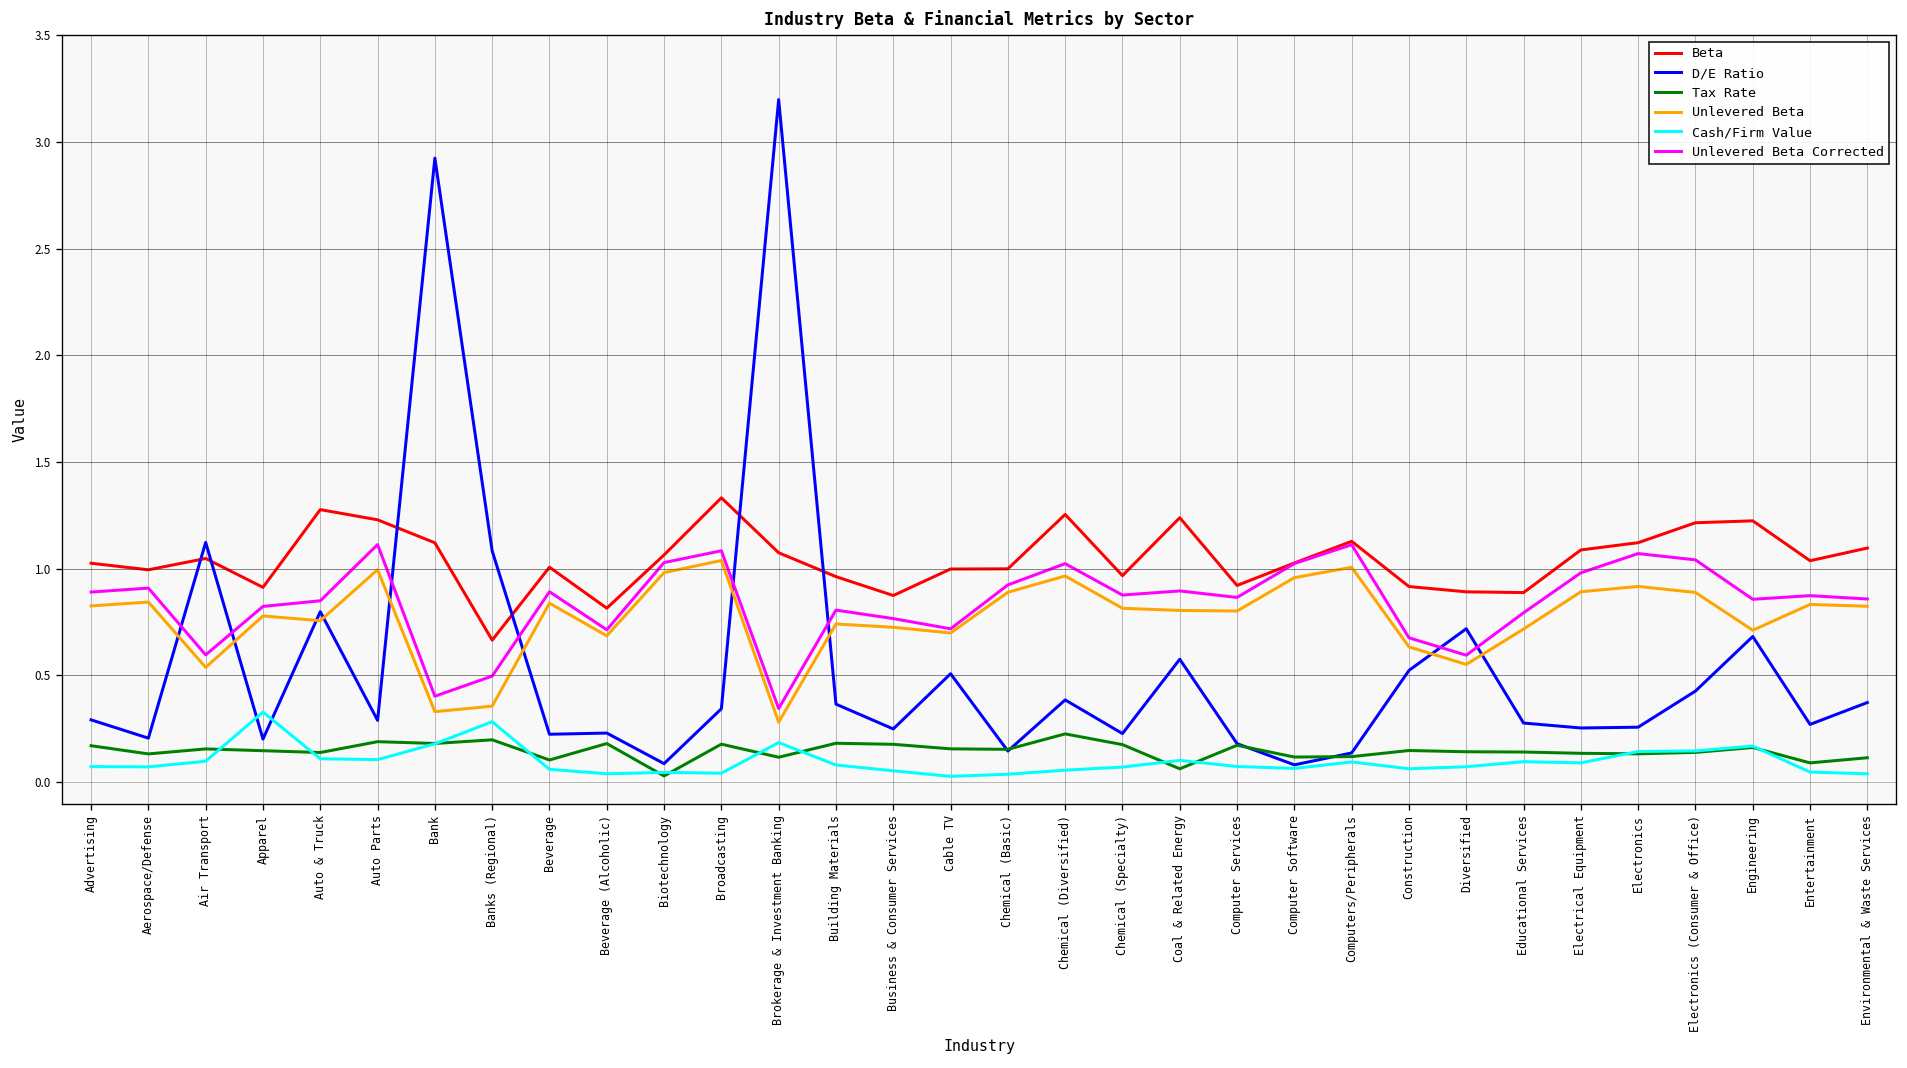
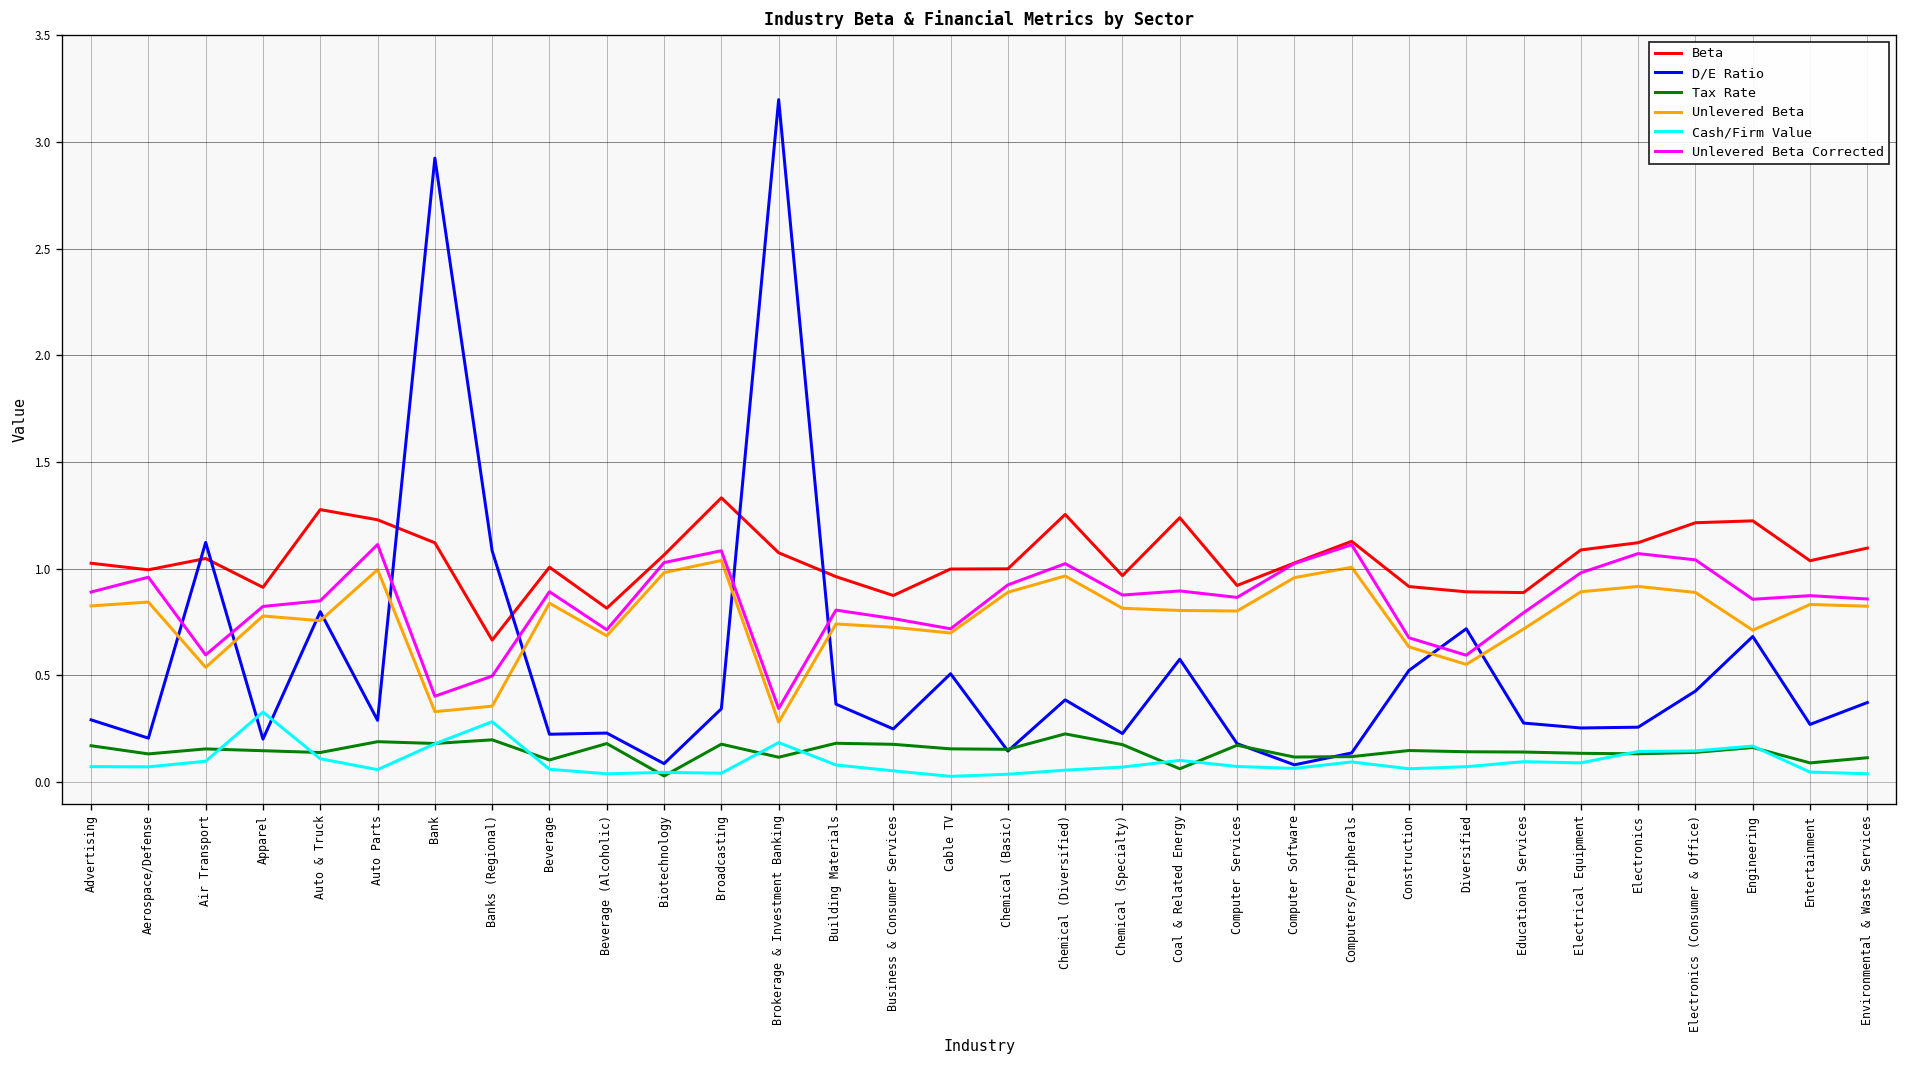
  {
    "Beta": {
      "Advertising": 1.03,
      "Aerospace/Defense": 1.00,
      "Air Transport": 1.05,
      "Apparel": 0.91,
      "Auto & Truck": 1.28,
      "Auto Parts": 1.23,
      "Bank": 1.12,
      "Banks (Regional)": 0.67,
      "Beverage": 1.01,
      "Beverage (Alcoholic)": 0.82,
      "Biotechnology": 1.07,
      "Broadcasting": 1.33,
      "Brokerage & Investment Banking": 1.08,
      "Building Materials": 0.96,
      "Business & Consumer Services": 0.87,
      "Cable TV": 1.00,
      "Chemical (Basic)": 1.00,
      "Chemical (Diversified)": 1.25,
      "Chemical (Specialty)": 0.97,
      "Coal & Related Energy": 1.24,
      "Computer Services": 0.92,
      "Computers/Peripherals": 1.13,
      "Construction": 0.92,
      "Diversified": 0.89,
      "Educational Services": 0.89,
      "Electrical Equipment": 1.09,
      "Electronics": 1.12,
      "Electronics (Consumer & Office)": 1.22,
      "Engineering": 1.22,
      "Entertainment": 1.04,
      "Environmental & Waste Services": 1.10
    },
    "D/E Ratio": {
      "Advertising": 0.29,
      "Aerospace/Defense": 0.21,
      "Air Transport": 1.12,
      "Apparel": 0.20,
      "Auto & Truck": 0.80,
      "Auto Parts": 0.29,
      "Bank": 2.92,
      "Banks (Regional)": 1.08,
      "Beverage": 0.22,
      "Beverage (Alcoholic)": 0.23,
      "Biotechnology": 0.09,
      "Broadcasting": 0.34,
      "Brokerage & Investment Banking": 3.20,
      "Building Materials": 0.37,
      "Business & Consumer Services": 0.25,
      "Cable TV": 0.51,
      "Chemical (Diversified)": 0.39,
      "Chemical (Specialty)": 0.23,
      "Coal & Related Energy": 0.58,
      "Computer Software": 0.08,
      "Computers/Peripherals": 0.14,
      "Construction": 0.52,
      "Diversified": 0.72,
      "Educational Services": 0.28,
      "Electrical Equipment": 0.25,
      "Electronics": 0.26,
      "Electronics (Consumer & Office)": 0.43,
      "Engineering": 0.68,
      "Entertainment": 0.27,
      "Environmental & Waste Services": 0.37
    },
    "Tax Rate": {
      "Advertising": 0.17,
      "Aerospace/Defense": 0.13,
      "Air Transport": 0.16,
      "Apparel": 0.15,
      "Auto & Truck": 0.14,
      "Auto Parts": 0.19,
      "Banks (Regional)": 0.20,
      "Beverage": 0.10,
      "Beverage (Alcoholic)": 0.18,
      "Biotechnology": 0.03,
      "Broadcasting": 0.18,
      "Brokerage & Investment Banking": 0.12,
      "Building Materials": 0.18,
      "Business & Consumer Services": 0.18,
      "Cable TV": 0.16,
      "Chemical (Diversified)": 0.23,
      "Chemical (Specialty)": 0.18,
      "Coal & Related Energy": 0.06,
      "Computer Software": 0.12,
      "Computers/Peripherals": 0.12,
      "Construction": 0.15,
      "Diversified": 0.14,
      "Educational Services": 0.14,
      "Electrical Equipment": 0.14,
      "Entertainment": 0.09,
      "Environmental & Waste Services": 0.11
    },
    "Unlevered Beta": {
      "Advertising": 0.83,
      "Aerospace/Defense": 0.84,
      "Air Transport": 0.54,
      "Apparel": 0.78,
      "Auto & Truck": 0.76,
      "Auto Parts": 1.00,
      "Bank": 0.33,
      "Banks (Regional)": 0.36,
      "Beverage": 0.84,
      "Beverage (Alcoholic)": 0.69,
      "Biotechnology": 0.98,
      "Broadcasting": 1.04,
      "Brokerage & Investment Banking": 0.28,
      "Building Materials": 0.74,
      "Business & Consumer Services": 0.73,
      "Cable TV": 0.70,
      "Chemical (Basic)": 0.89,
      "Chemical (Diversified)": 0.97,
      "Chemical (Specialty)": 0.82,
      "Coal & Related Energy": 0.80,
      "Computer Services": 0.80,
      "Computer Software": 0.96,
      "Computers/Peripherals": 1.01,
      "Construction": 0.63,
      "Diversified": 0.55,
      "Educational Services": 0.72,
      "Electrical Equipment": 0.89,
      "Electronics": 0.92,
      "Electronics (Consumer & Office)": 0.89,
      "Engineering": 0.71,
      "Entertainment": 0.83,
      "Environmental & Waste Services": 0.82
    },
    "Cash/Firm Value": {
      "Advertising": 0.07,
      "Aerospace/Defense": 0.07,
      "Air Transport": 0.10,
      "Apparel": 0.33,
      "Auto & Truck": 0.11,
-     "Auto Parts": 0.11,
+     "Auto Parts": 0.06,
      "Banks (Regional)": 0.28,
      "Beverage": 0.06,
      "Beverage (Alcoholic)": 0.04,
      "Biotechnology": 0.05,
      "Broadcasting": 0.04,
      "Brokerage & Investment Banking": 0.19,
      "Building Materials": 0.08,
      "Business & Consumer Services": 0.05,
      "Cable TV": 0.03,
      "Chemical (Basic)": 0.04,
      "Chemical (Diversified)": 0.06,
      "Chemical (Specialty)": 0.07,
      "Coal & Related Energy": 0.10,
      "Computer Services": 0.07,
      "Computer Software": 0.06,
      "Computers/Peripherals": 0.09,
      "Construction": 0.06,
      "Diversified": 0.07,
      "Educational Services": 0.10,
      "Electrical Equipment": 0.09,
      "Entertainment": 0.05,
      "Environmental & Waste Services": 0.04
    },
    "Unlevered Beta Corrected": {
      "Advertising": 0.89,
-     "Aerospace/Defense": 0.91,
+     "Aerospace/Defense": 0.96,
      "Air Transport": 0.60,
      "Apparel": 0.82,
      "Auto & Truck": 0.85,
      "Auto Parts": 1.11,
      "Bank": 0.40,
      "Banks (Regional)": 0.50,
      "Beverage": 0.89,
      "Beverage (Alcoholic)": 0.71,
      "Biotechnology": 1.03,
      "Broadcasting": 1.08,
      "Brokerage & Investment Banking": 0.35,
      "Building Materials": 0.81,
      "Business & Consumer Services": 0.77,
      "Cable TV": 0.72,
      "Chemical (Basic)": 0.92,
      "Chemical (Diversified)": 1.02,
      "Chemical (Specialty)": 0.88,
      "Coal & Related Energy": 0.90,
      "Computer Services": 0.87,
      "Computers/Peripherals": 1.11,
      "Construction": 0.68,
      "Diversified": 0.60,
      "Educational Services": 0.79,
      "Electrical Equipment": 0.98,
      "Electronics": 1.07,
      "Electronics (Consumer & Office)": 1.04,
      "Engineering": 0.86,
      "Entertainment": 0.87,
      "Environmental & Waste Services": 0.86
    }
  }
